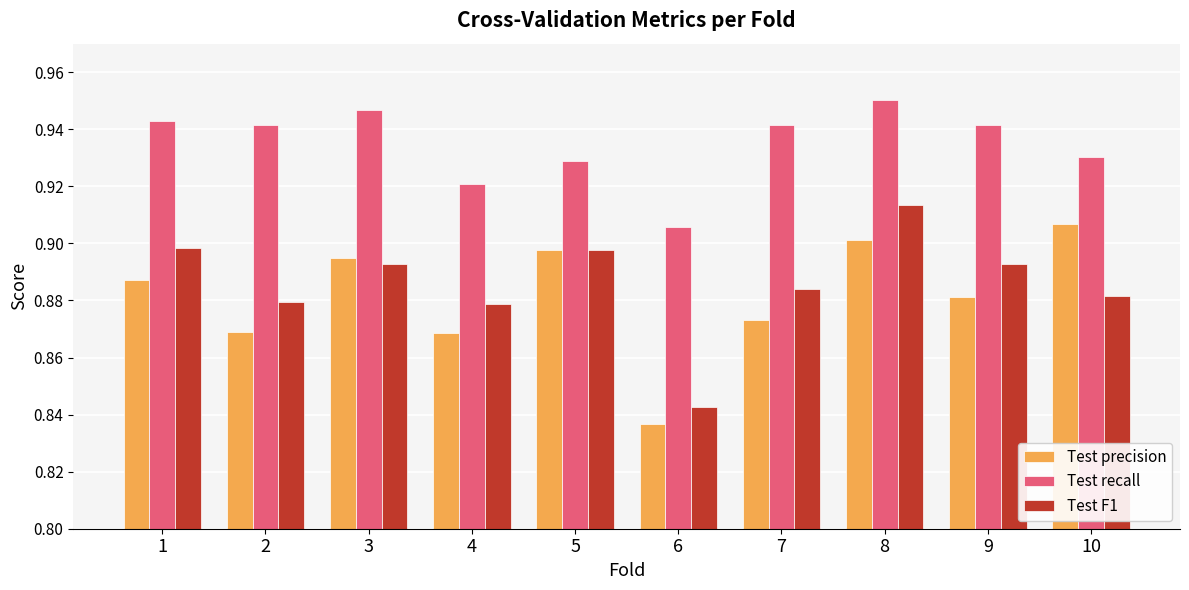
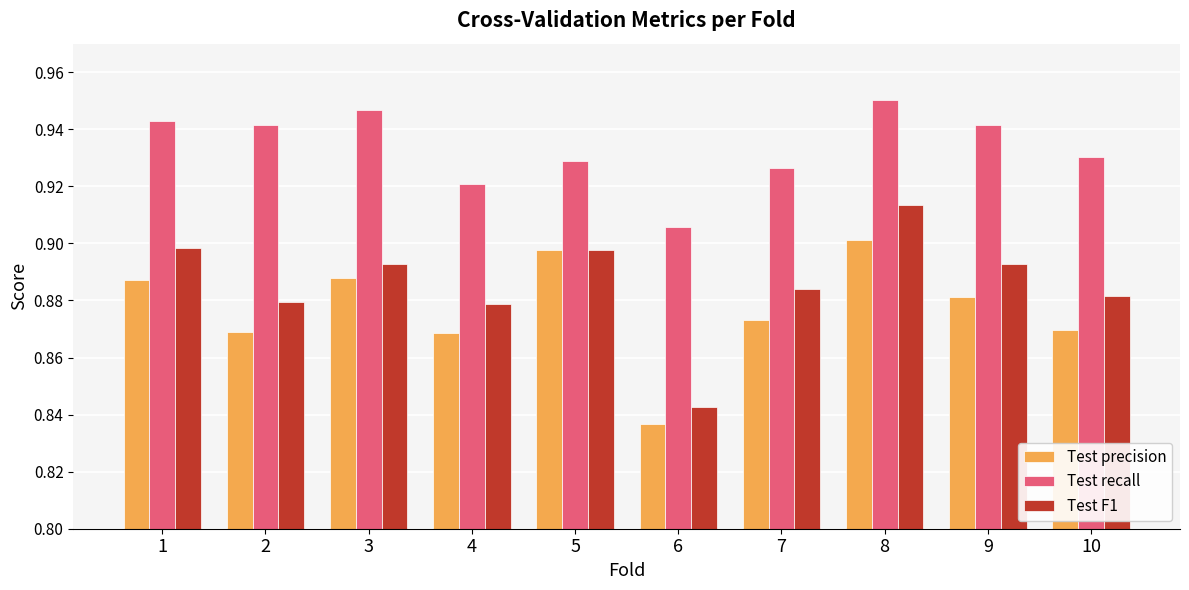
  {
    "Test precision": {
      "1": 0.887,
      "2": 0.869,
-     "3": 0.895,
+     "3": 0.888,
      "4": 0.869,
      "5": 0.898,
      "6": 0.837,
      "7": 0.873,
      "8": 0.901,
      "9": 0.881,
-     "10": 0.907
+     "10": 0.870
    },
    "Test recall": {
      "1": 0.943,
      "2": 0.941,
      "3": 0.947,
      "4": 0.921,
      "5": 0.929,
      "6": 0.906,
-     "7": 0.941,
+     "7": 0.926,
      "8": 0.950,
      "9": 0.941,
      "10": 0.930
    },
    "Test F1": {
      "1": 0.898,
      "2": 0.880,
      "3": 0.893,
      "4": 0.879,
      "5": 0.898,
      "6": 0.843,
      "7": 0.884,
      "8": 0.914,
      "9": 0.893,
      "10": 0.882
    }
  }
